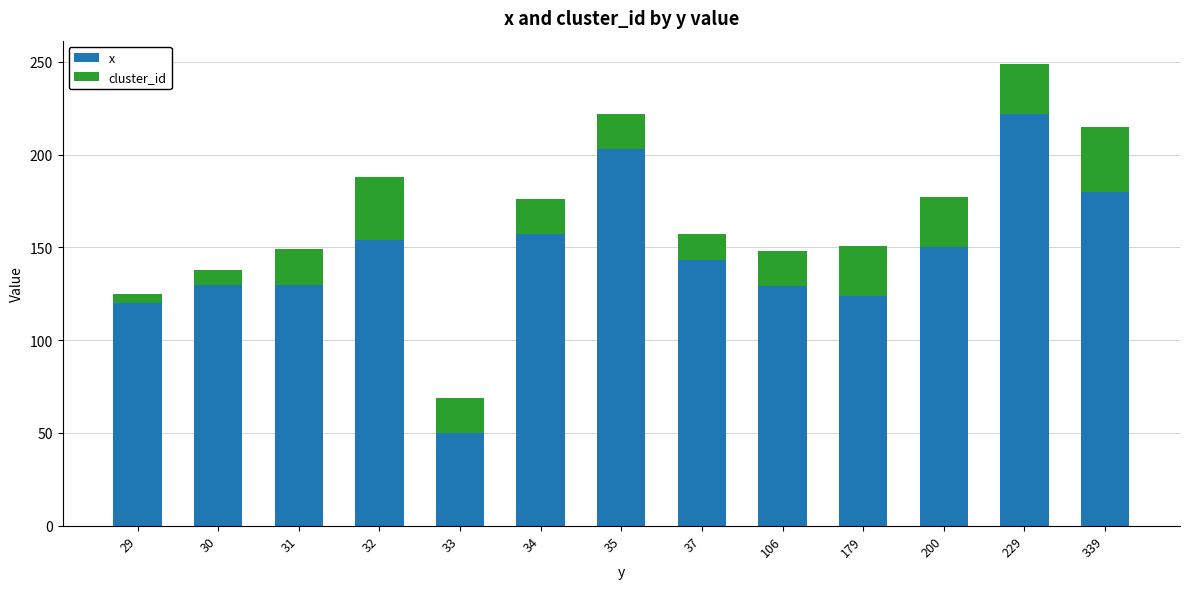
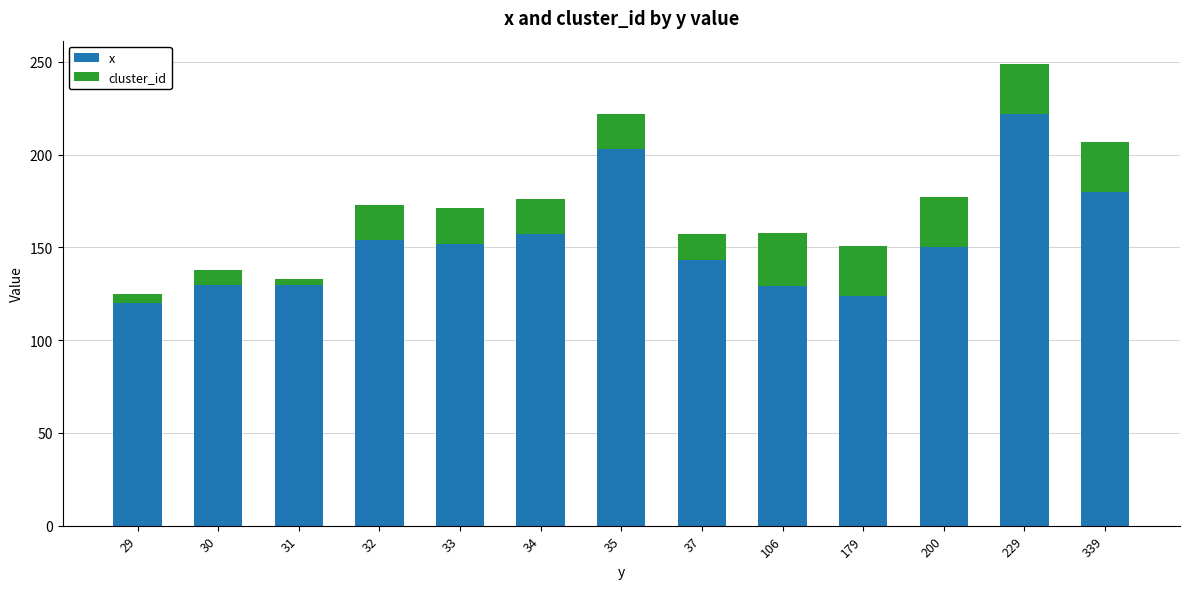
  {
    "x": {
      "29": 120,
      "30": 130,
      "31": 130,
      "32": 154,
-     "33": 50,
+     "33": 152,
      "34": 157,
      "35": 203,
      "37": 143,
      "106": 129,
      "179": 124,
      "200": 150,
      "229": 222,
      "339": 180
    },
    "cluster_id": {
      "29": 5,
      "30": 8,
-     "31": 19,
-     "32": 34,
+     "31": 3,
+     "32": 19,
      "33": 19,
      "34": 19,
      "35": 19,
      "37": 14,
-     "106": 19,
+     "106": 29,
      "179": 27,
      "200": 27,
      "229": 27,
-     "339": 35
+     "339": 27
    }
  }
